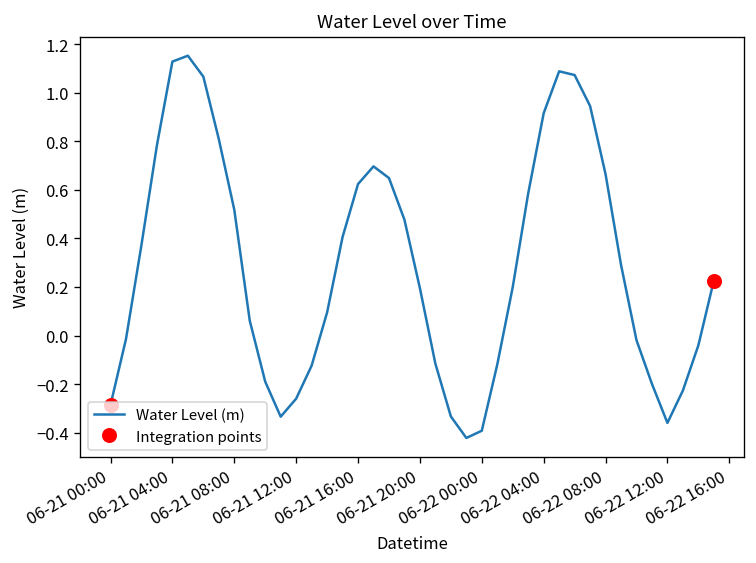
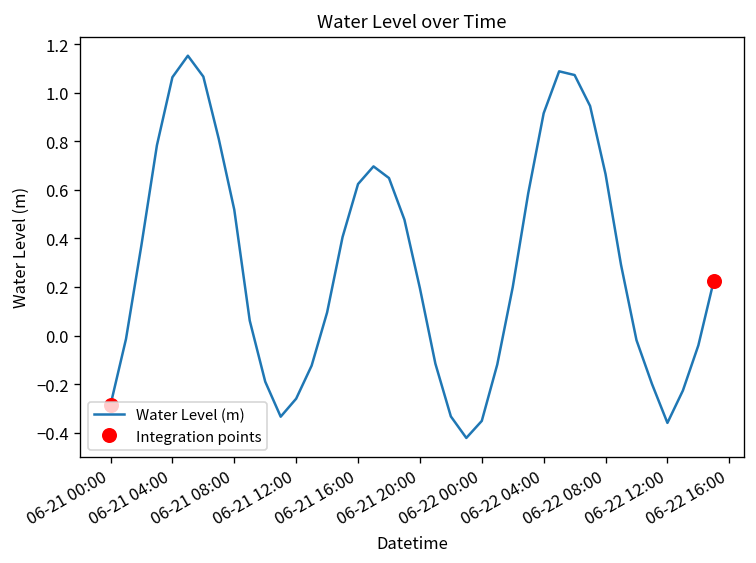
  {
    "Water Level (m)": {
-     "06-21 04:00": 1.13,
+     "06-21 04:00": 1.06,
      "06-21 08:00": 0.52,
      "06-21 12:00": -0.26,
      "06-21 16:00": 0.62,
      "06-21 20:00": 0.19,
-     "06-22 00:00": -0.39,
+     "06-22 00:00": -0.35,
      "06-22 04:00": 0.92,
      "06-22 08:00": 0.66,
      "06-22 12:00": -0.36
    }
  }
